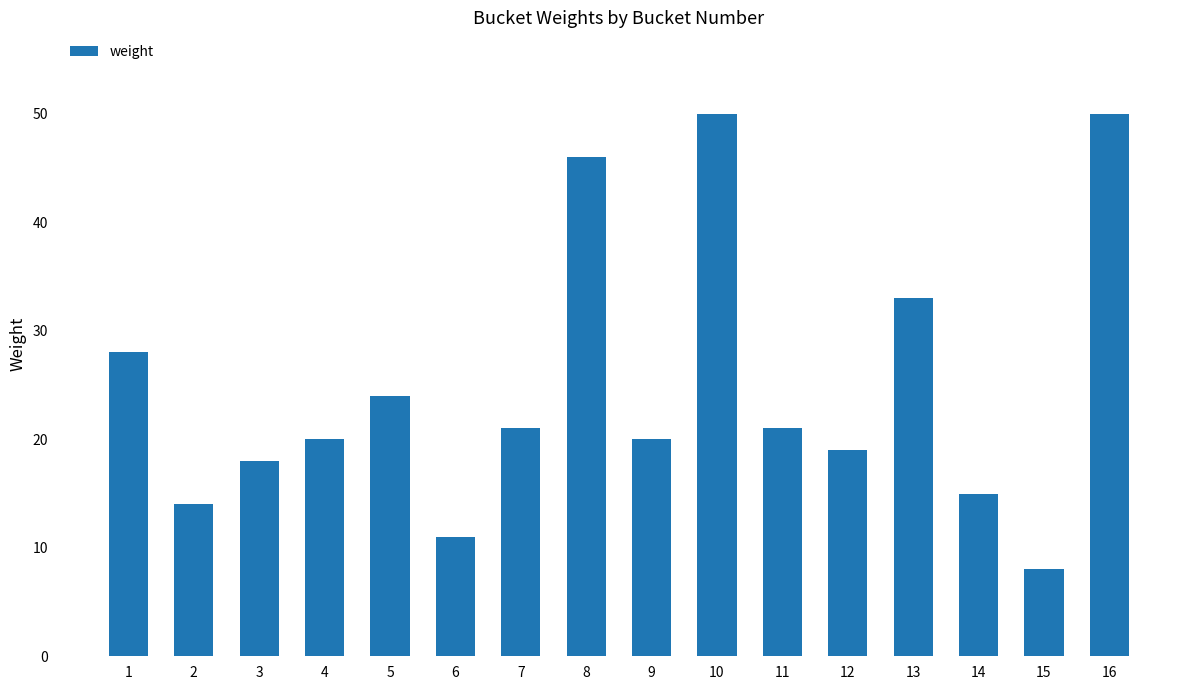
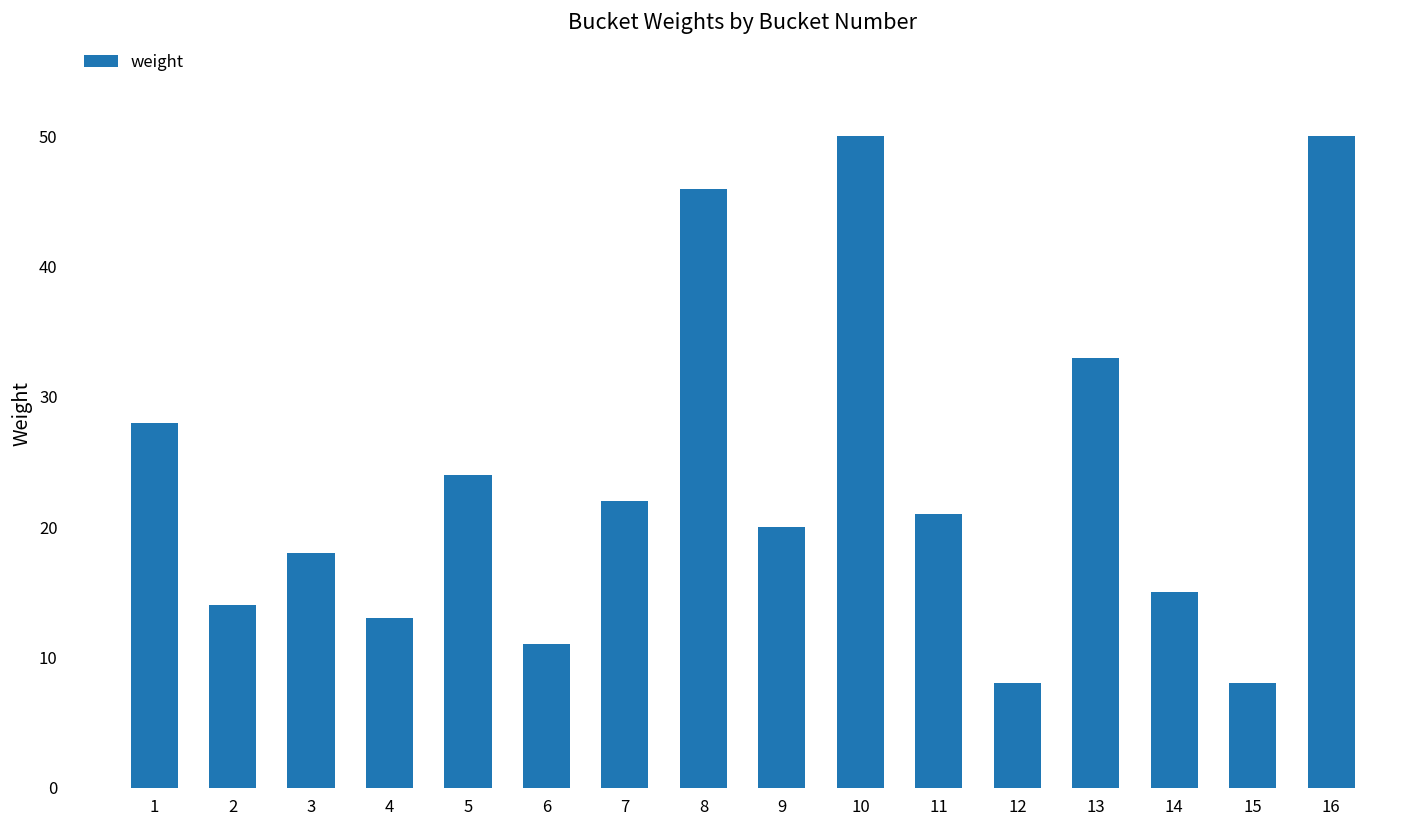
  {
    "1": 28,
    "2": 14,
    "3": 18,
-   "4": 20,
+   "4": 13,
    "5": 24,
    "6": 11,
-   "7": 21,
+   "7": 22,
    "8": 46,
    "9": 20,
    "10": 50,
    "11": 21,
-   "12": 19,
+   "12": 8,
    "13": 33,
    "14": 15,
    "15": 8,
    "16": 50
  }
